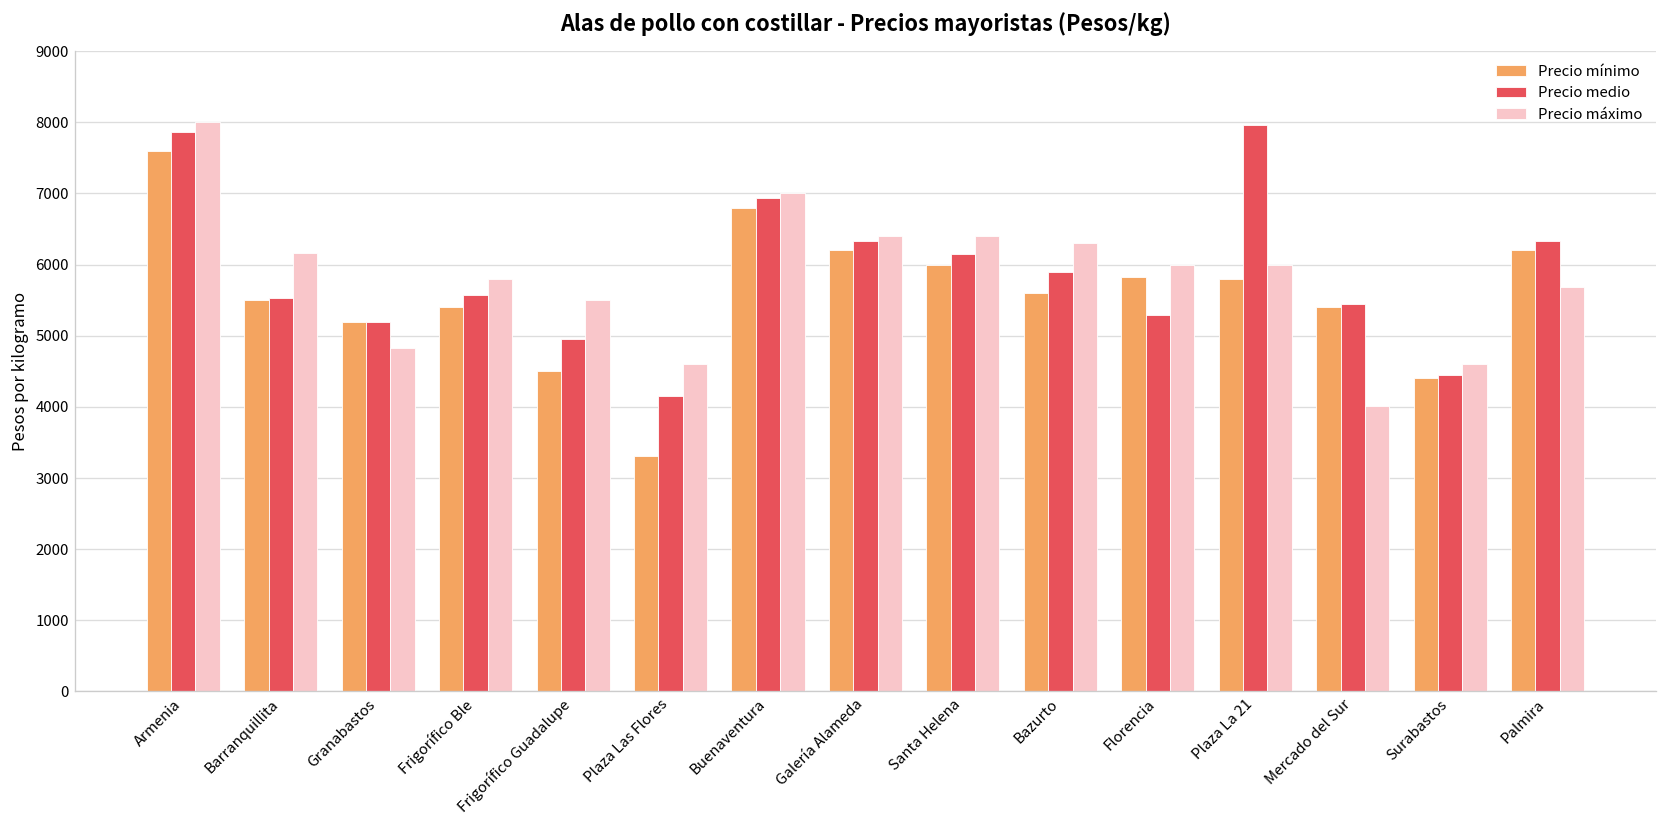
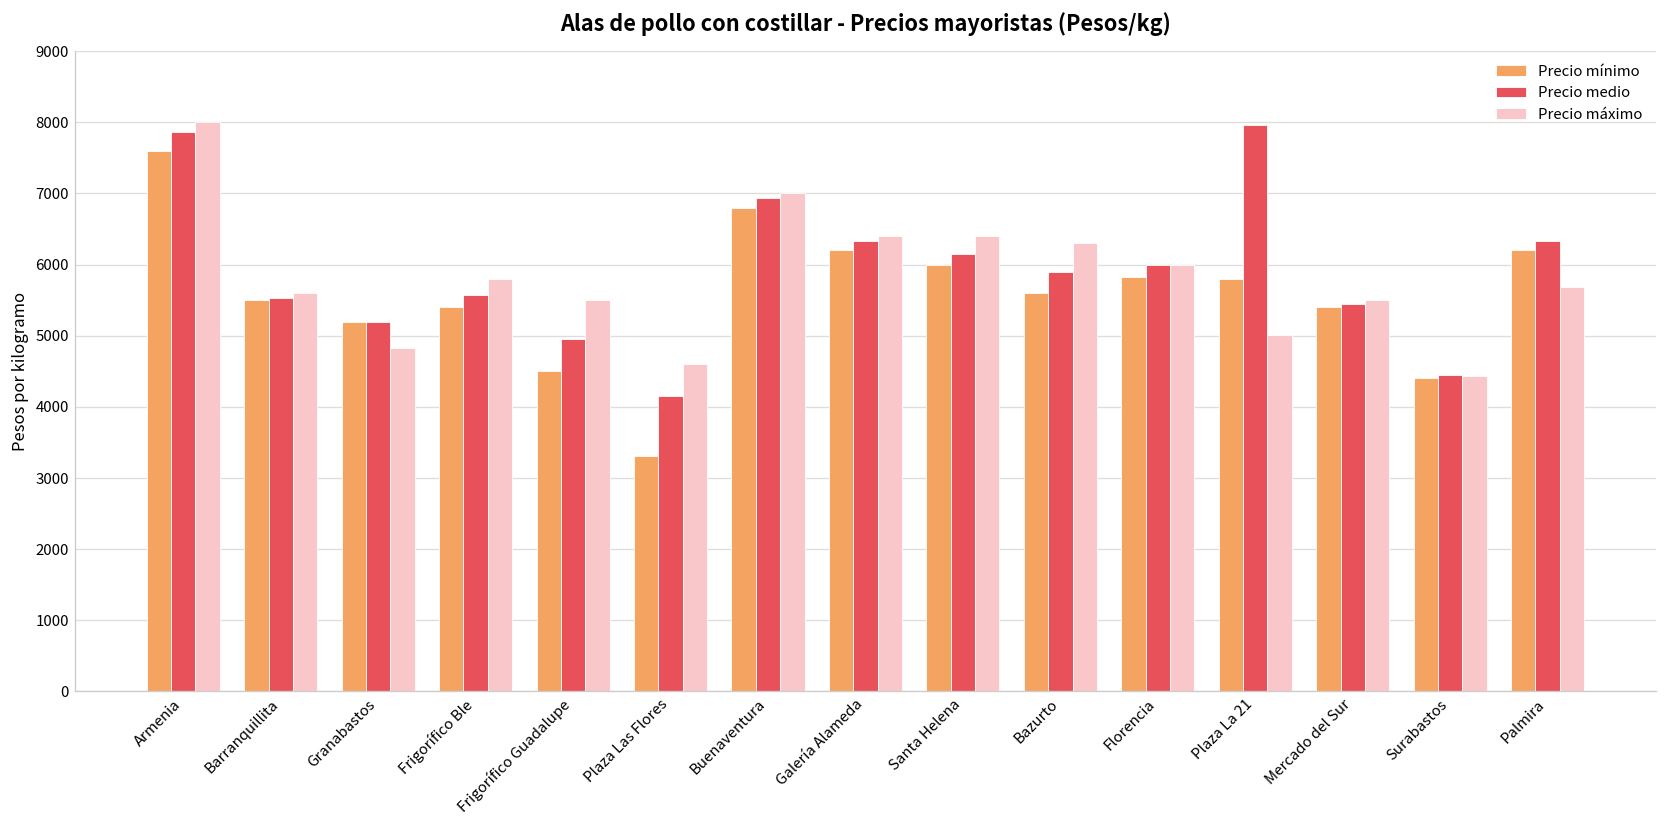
  {
    "Precio mínimo": {
      "Armenia": 7600,
      "Barranquillita": 5500,
      "Granabastos": 5200,
      "Frigorífico Ble": 5400,
      "Frigorífico Guadalupe": 4500,
      "Plaza Las Flores": 3300,
      "Buenaventura": 6800,
      "Galería Alameda": 6200,
      "Santa Helena": 6000,
      "Bazurto": 5600,
      "Florencia": 5800,
      "Plaza La 21": 5800,
      "Mercado del Sur": 5400,
      "Surabastos": 4400,
      "Palmira": 6200
    },
    "Precio medio": {
      "Armenia": 7900,
      "Barranquillita": 5500,
      "Granabastos": 5200,
      "Frigorífico Ble": 5600,
      "Frigorífico Guadalupe": 5000,
      "Plaza Las Flores": 4200,
      "Buenaventura": 6900,
      "Galería Alameda": 6300,
      "Santa Helena": 6200,
      "Bazurto": 5900,
-     "Florencia": 5300,
+     "Florencia": 6000,
      "Plaza La 21": 8000,
      "Mercado del Sur": 5500,
      "Surabastos": 4500,
      "Palmira": 6300
    },
    "Precio máximo": {
      "Armenia": 8000,
-     "Barranquillita": 6200,
+     "Barranquillita": 5600,
      "Granabastos": 4800,
      "Frigorífico Ble": 5800,
      "Frigorífico Guadalupe": 5500,
      "Plaza Las Flores": 4600,
      "Buenaventura": 7000,
      "Galería Alameda": 6400,
      "Santa Helena": 6400,
      "Bazurto": 6300,
      "Florencia": 6000,
-     "Plaza La 21": 6000,
-     "Mercado del Sur": 4000,
-     "Surabastos": 4600,
+     "Plaza La 21": 5000,
+     "Mercado del Sur": 5500,
+     "Surabastos": 4400,
      "Palmira": 5700
    }
  }
